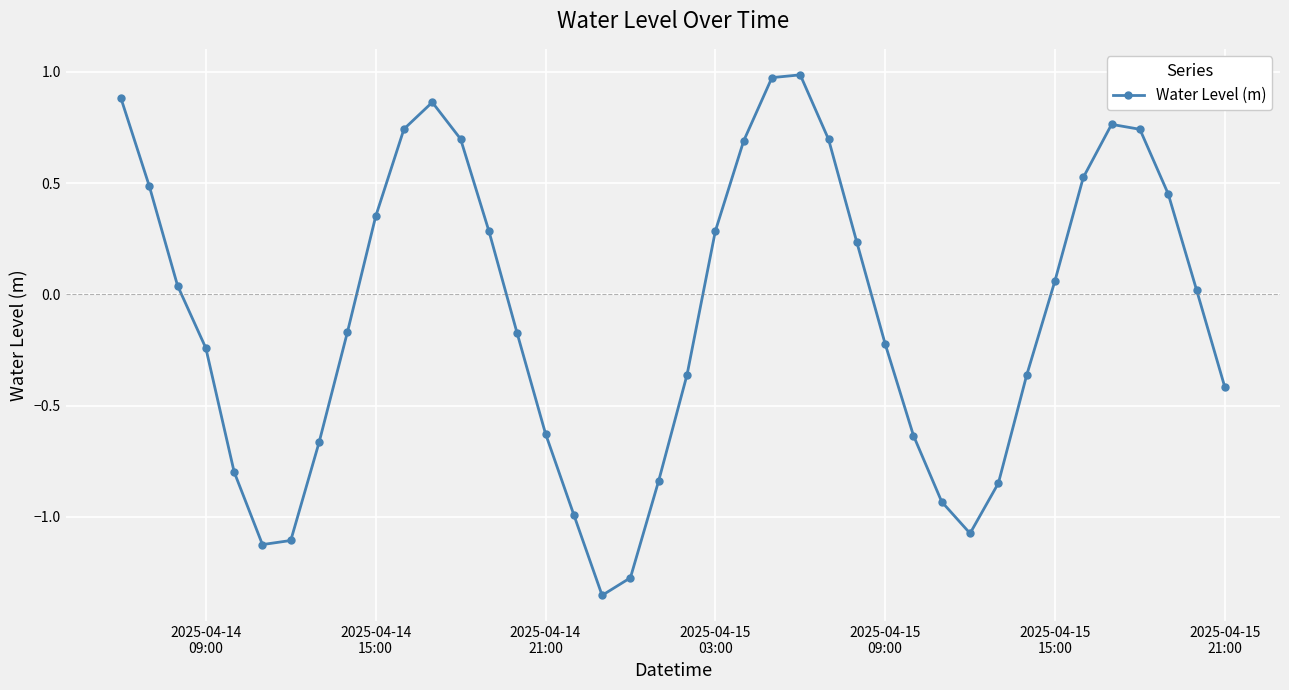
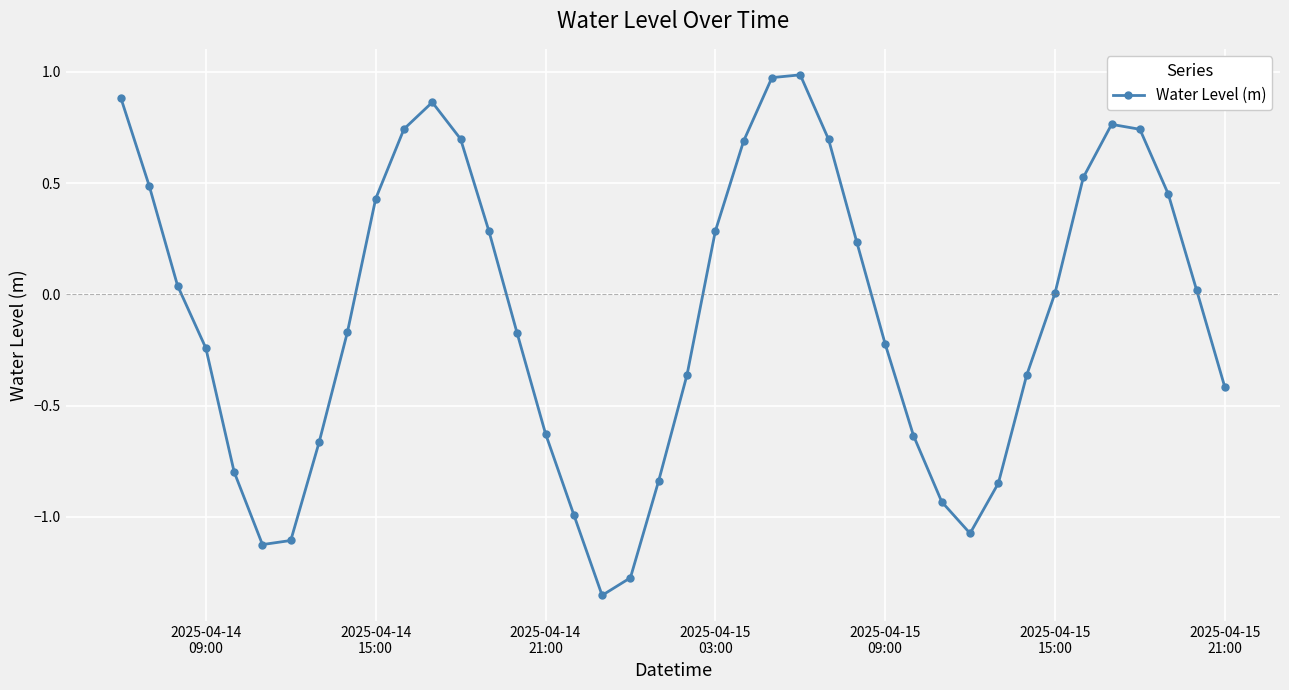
  {
    "2025-04-14 09:00": -0.24,
-   "2025-04-14 15:00": 0.35,
+   "2025-04-14 15:00": 0.43,
    "2025-04-14 21:00": -0.63,
    "2025-04-15 03:00": 0.28,
    "2025-04-15 09:00": -0.22,
-   "2025-04-15 15:00": 0.06,
+   "2025-04-15 15:00": 0.01,
    "2025-04-15 21:00": -0.42
  }
